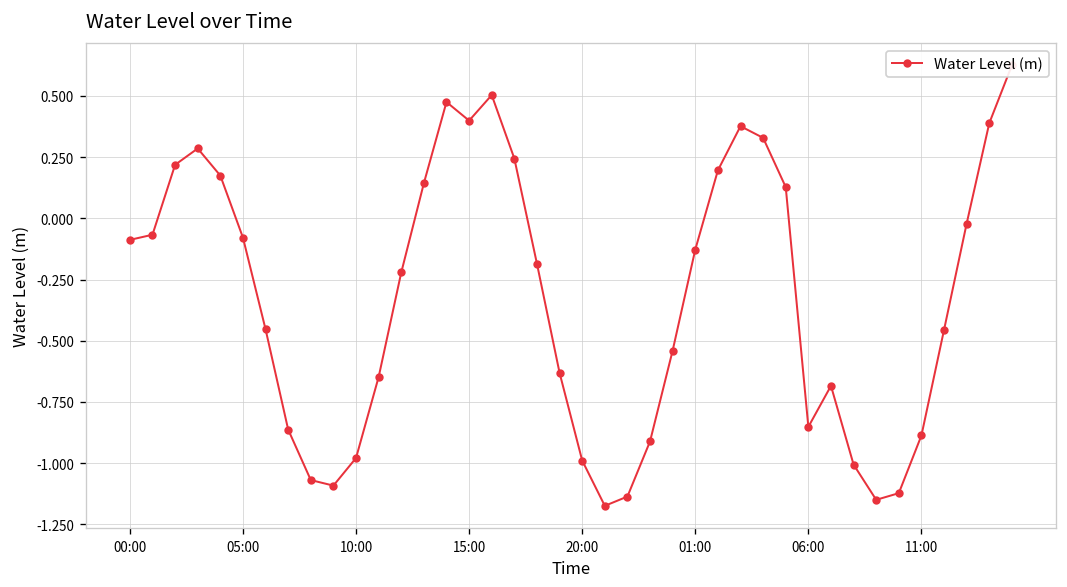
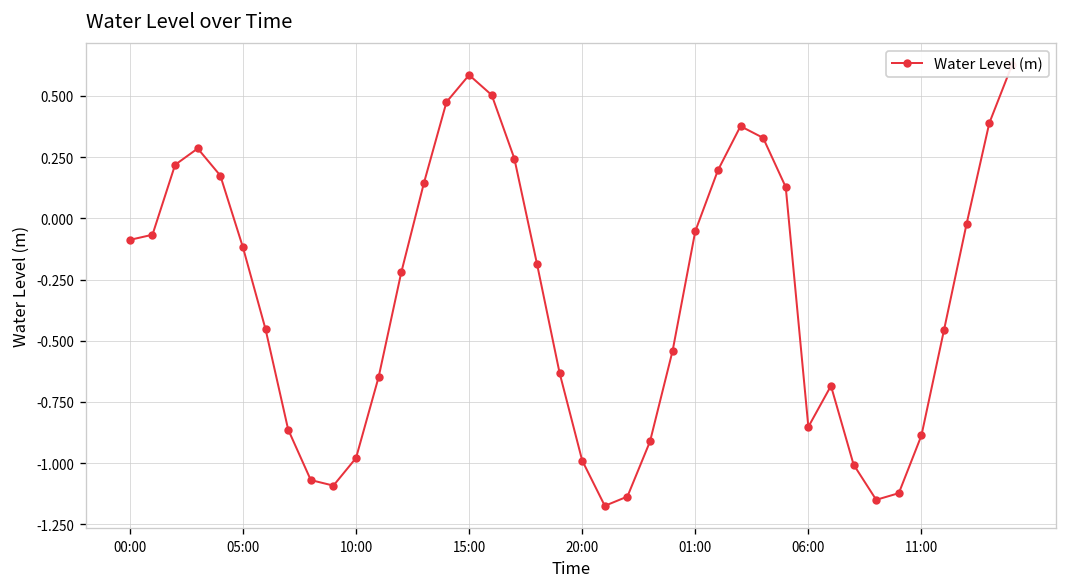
  {
    "00:00": -0.09,
-   "05:00": -0.08,
+   "05:00": -0.12,
    "10:00": -0.98,
-   "15:00": 0.40,
+   "15:00": 0.59,
    "20:00": -0.99,
-   "01:00": -0.13,
+   "01:00": -0.05,
    "06:00": -0.85,
    "11:00": -0.89
  }
